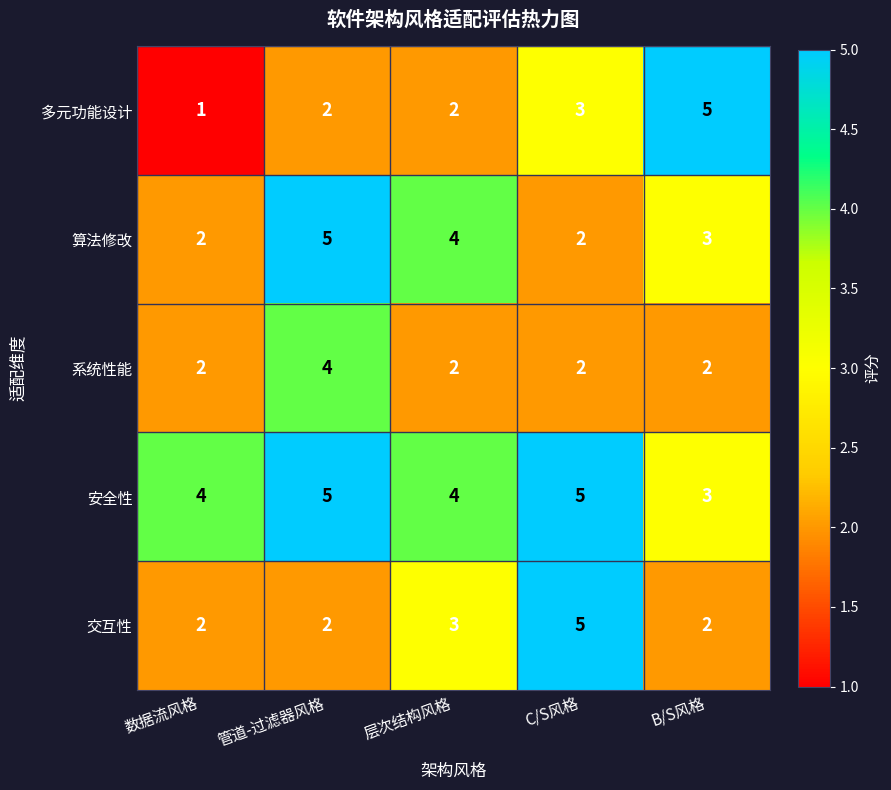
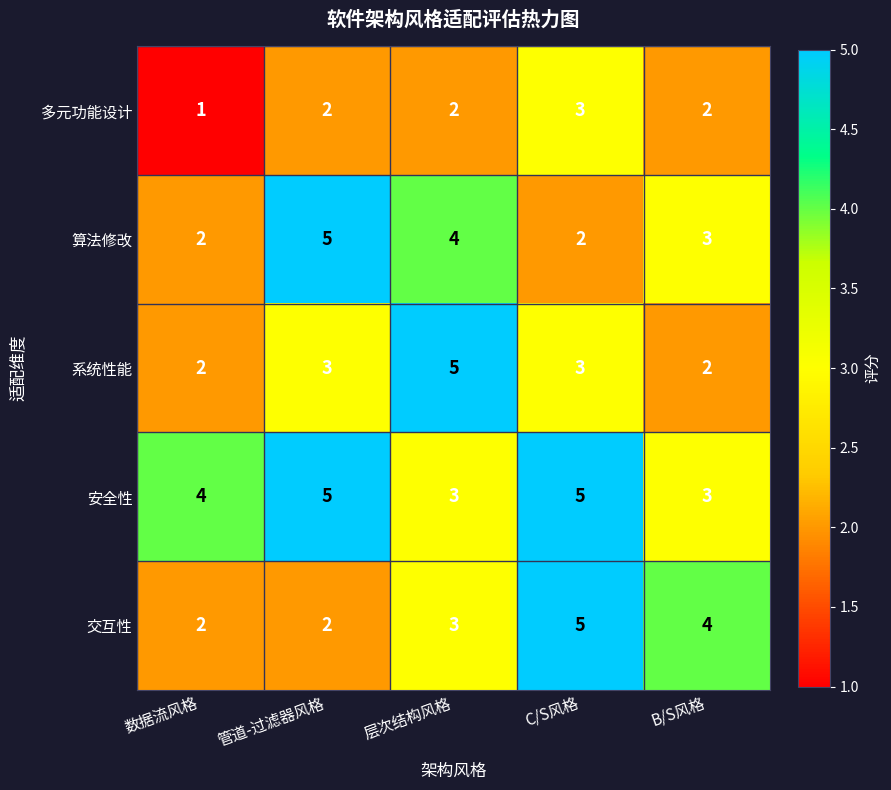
  {
    "多元功能设计": {
      "数据流风格": 1,
      "管道-过滤器风格": 2,
      "层次结构风格": 2,
      "C/S风格": 3,
-     "B/S风格": 5
+     "B/S风格": 2
    },
    "算法修改": {
      "数据流风格": 2,
      "管道-过滤器风格": 5,
      "层次结构风格": 4,
      "C/S风格": 2,
      "B/S风格": 3
    },
    "系统性能": {
      "数据流风格": 2,
-     "管道-过滤器风格": 4,
-     "层次结构风格": 2,
-     "C/S风格": 2,
+     "管道-过滤器风格": 3,
+     "层次结构风格": 5,
+     "C/S风格": 3,
      "B/S风格": 2
    },
    "安全性": {
      "数据流风格": 4,
      "管道-过滤器风格": 5,
-     "层次结构风格": 4,
+     "层次结构风格": 3,
      "C/S风格": 5,
      "B/S风格": 3
    },
    "交互性": {
      "数据流风格": 2,
      "管道-过滤器风格": 2,
      "层次结构风格": 3,
      "C/S风格": 5,
-     "B/S风格": 2
+     "B/S风格": 4
    }
  }
